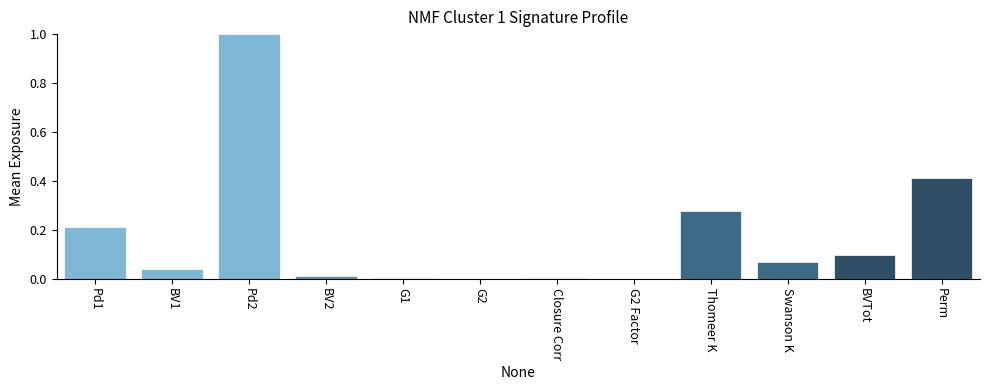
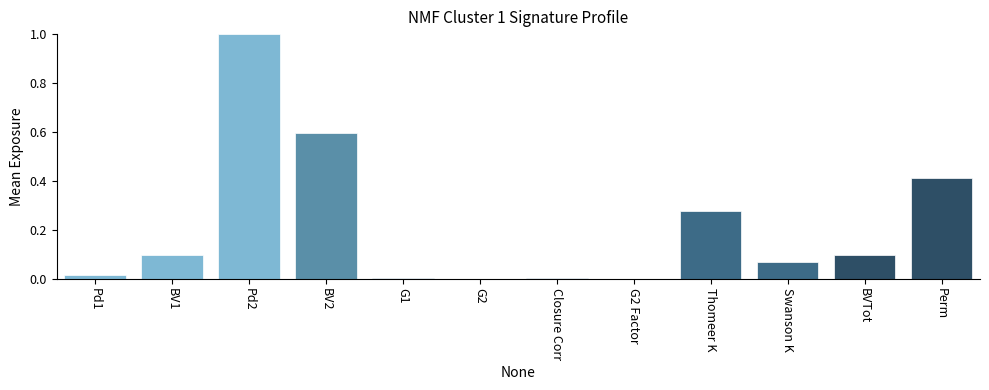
  {
-   "Pd1": 0.21,
-   "BV1": 0.04,
+   "Pd1": 0.02,
+   "BV1": 0.10,
    "Pd2": 1.00,
-   "BV2": 0.01,
+   "BV2": 0.60,
    "Thomeer K": 0.28,
    "Swanson K": 0.07,
    "BVTot": 0.10,
    "Perm": 0.41
  }
